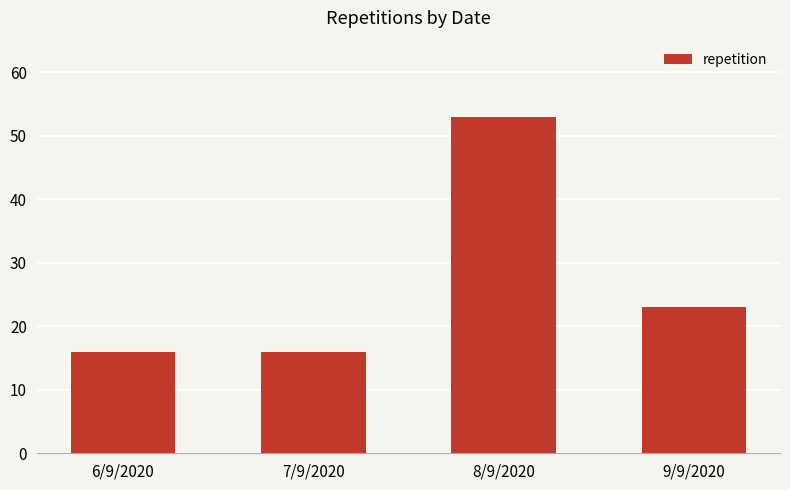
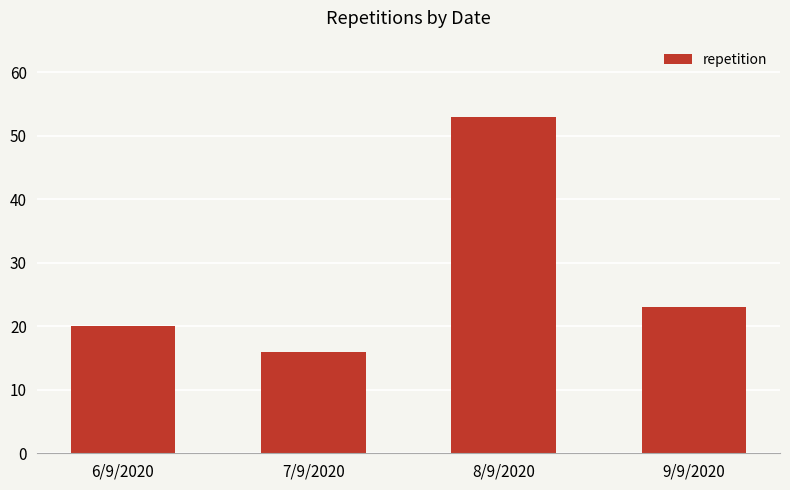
  {
-   "6/9/2020": 16,
+   "6/9/2020": 20,
    "7/9/2020": 16,
    "8/9/2020": 53,
    "9/9/2020": 23
  }
